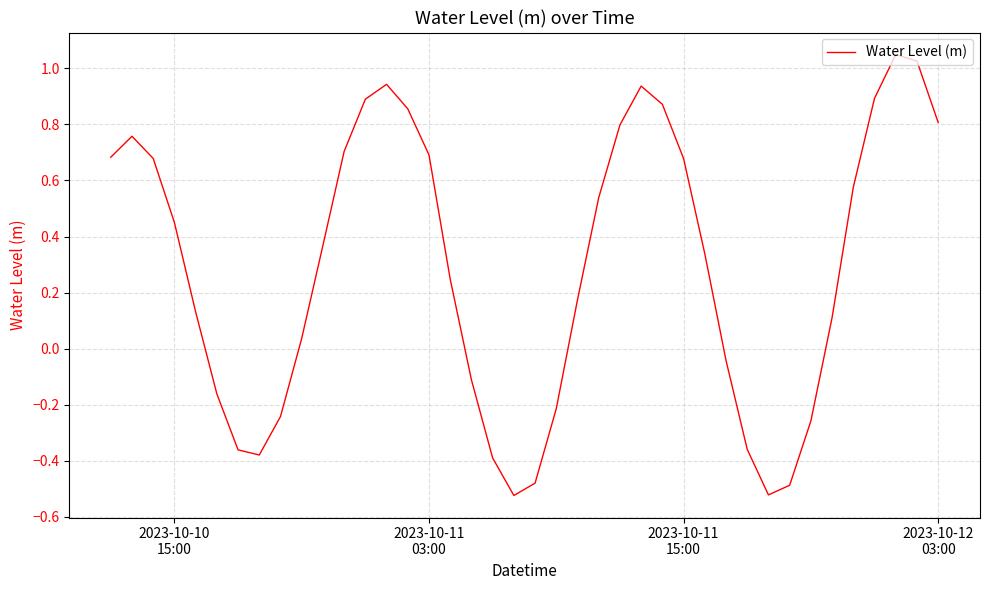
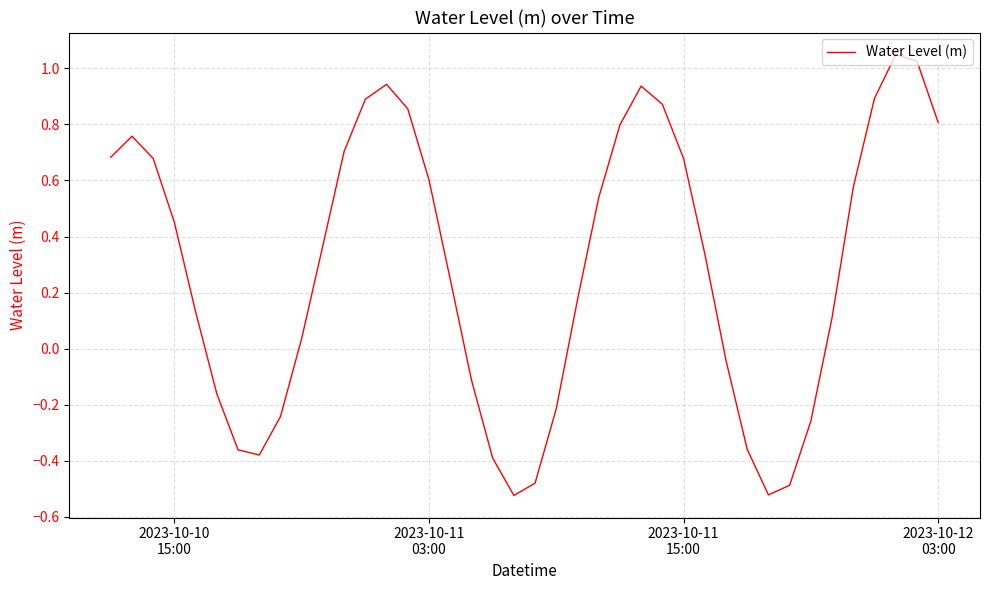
  {
    "2023-10-10 15:00": 0.45,
-   "2023-10-11 03:00": 0.69,
+   "2023-10-11 03:00": 0.60,
    "2023-10-11 15:00": 0.68,
    "2023-10-12 03:00": 0.81
  }
